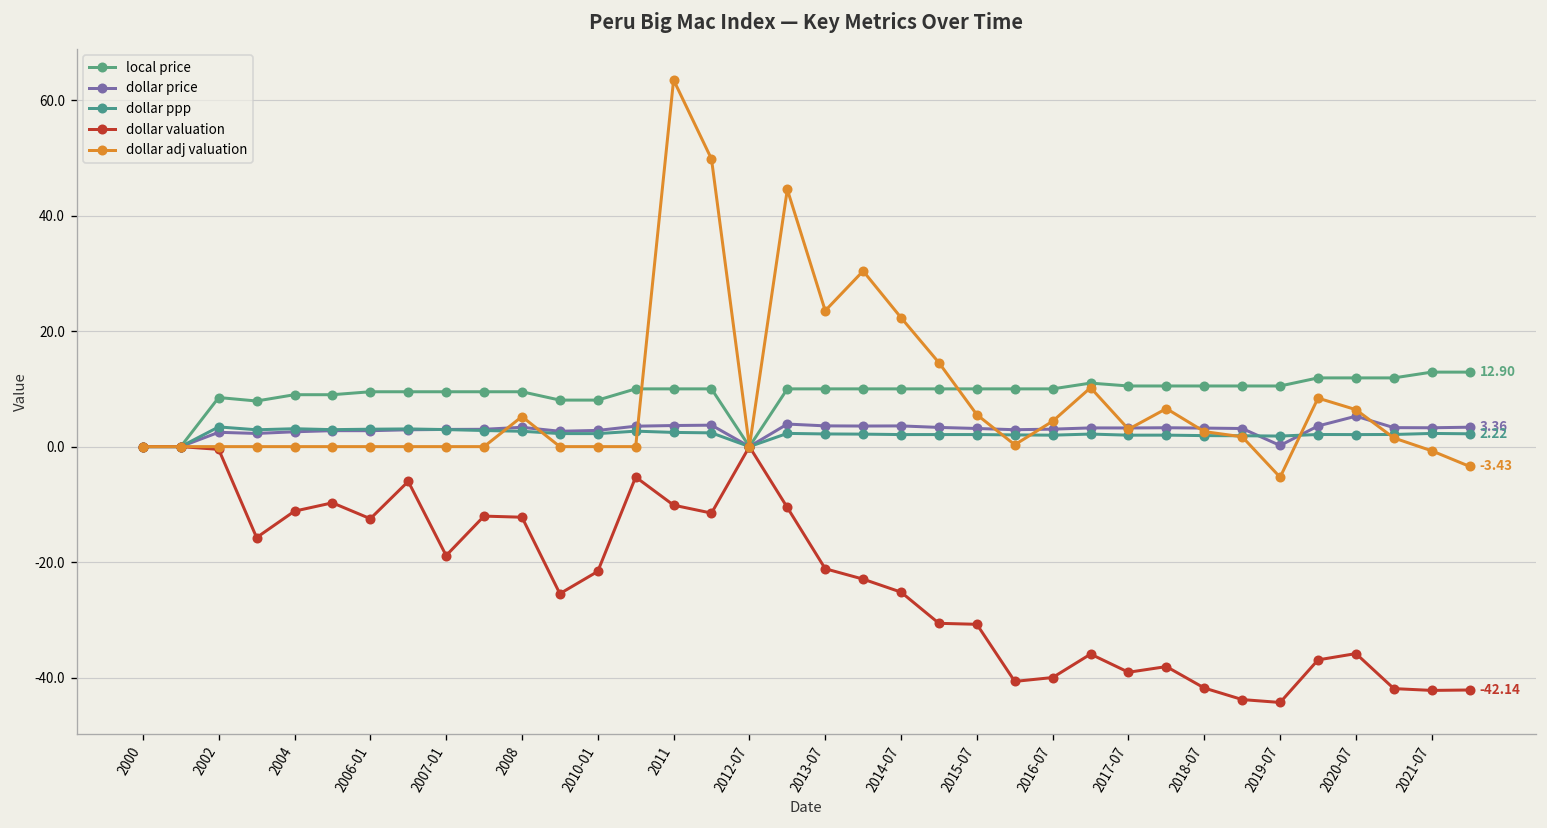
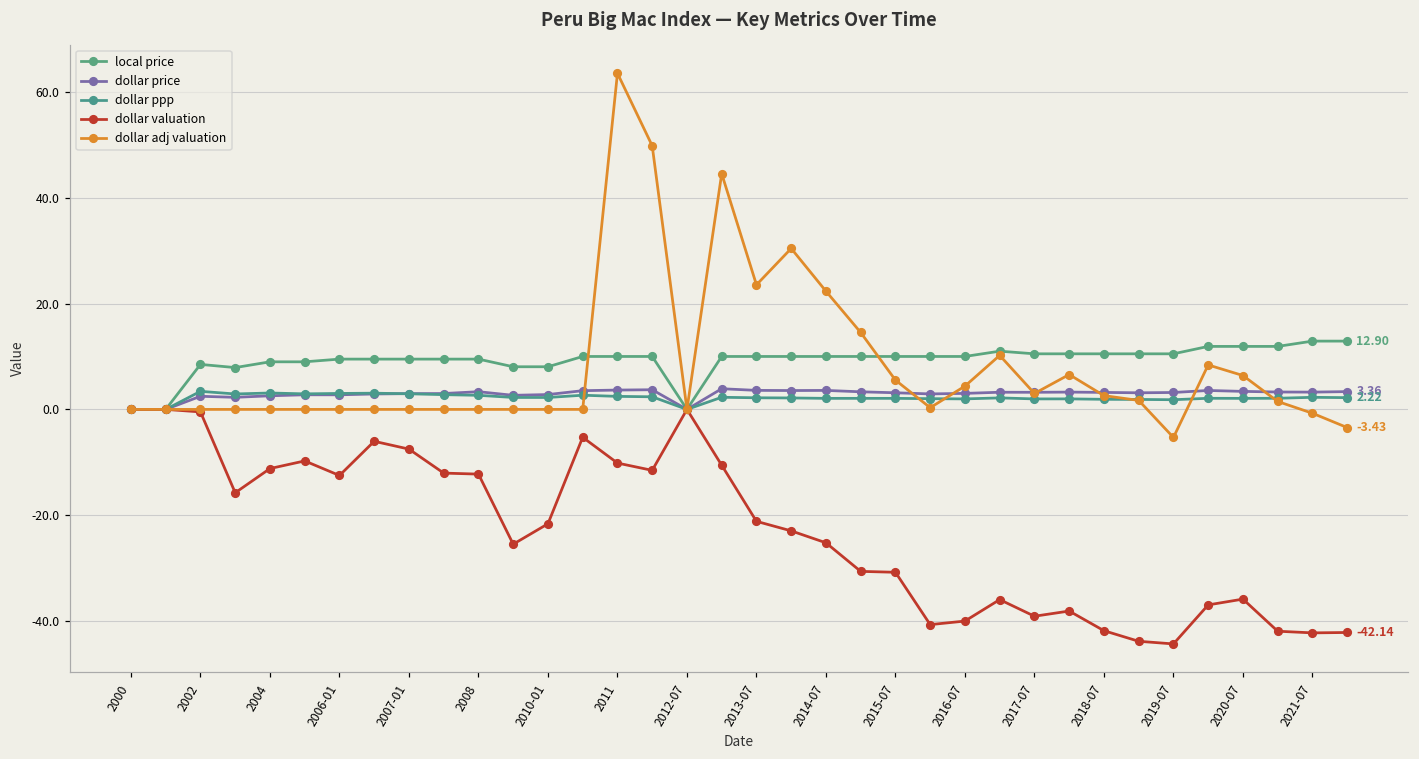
  {
    "dollar price": {
      "2002": 2,
      "2008": 3,
      "2010-01": 3,
      "2011": 4,
      "2013-07": 4,
      "2014-07": 4,
      "2015-07": 3,
      "2016-07": 3,
      "2018-07": 3,
-     "2019-07": 0,
-     "2020-07": 5,
+     "2019-07": 3,
+     "2020-07": 3,
      "2021-07": 3
    },
    "dollar valuation": {
      "2004": -11,
      "2006-01": -12,
-     "2007-01": -19,
+     "2007-01": -7,
      "2008": -12,
      "2010-01": -22,
      "2011": -10,
      "2013-07": -21,
      "2014-07": -25,
      "2015-07": -31,
      "2016-07": -40,
      "2017-07": -39,
      "2018-07": -42,
      "2019-07": -44,
      "2020-07": -36,
      "2021-07": -42
    },
    "dollar adj valuation": {
      "2004": 0,
      "2006-01": 0,
      "2007-01": 0,
-     "2008": 5,
+     "2008": 0,
      "2010-01": 0,
      "2011": 63,
      "2013-07": 24,
      "2014-07": 22,
      "2015-07": 6,
      "2016-07": 4,
      "2018-07": 3,
      "2019-07": -5,
      "2020-07": 6,
      "2021-07": -1
    }
  }
